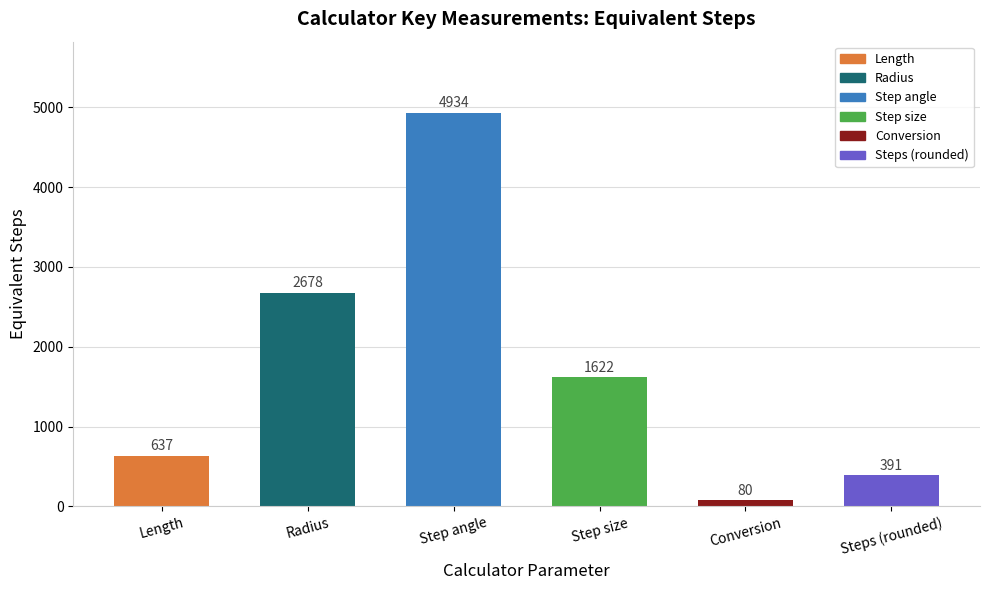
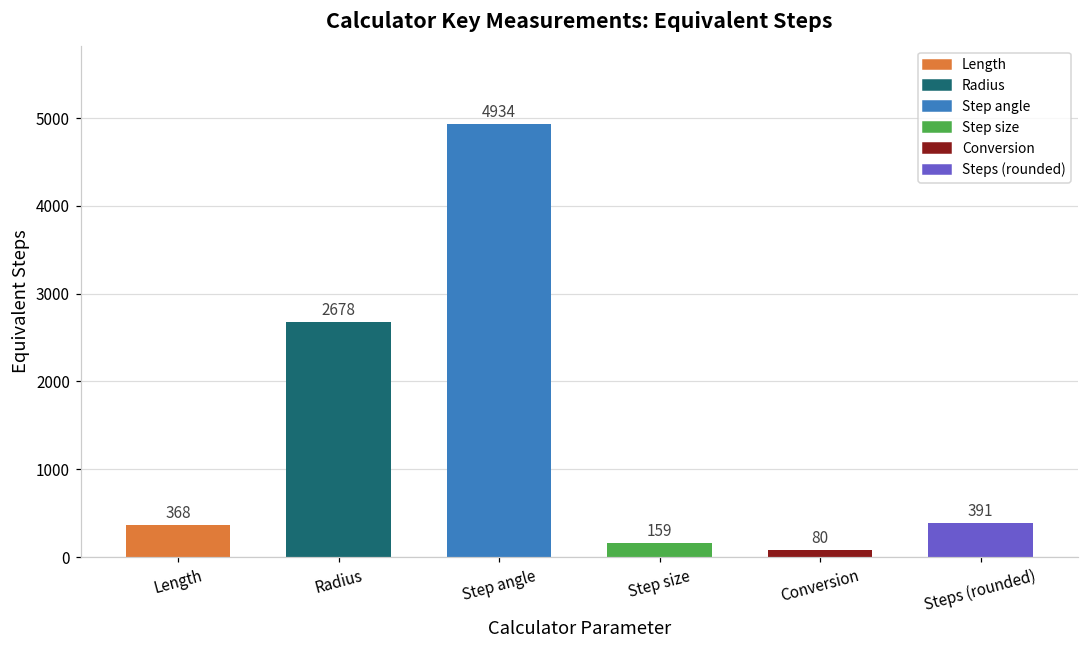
  {
-   "Length": 637,
+   "Length": 368,
    "Radius": 2678,
    "Step angle": 4934,
-   "Step size": 1622,
+   "Step size": 159,
    "Conversion": 80,
    "Steps (rounded)": 391
  }
